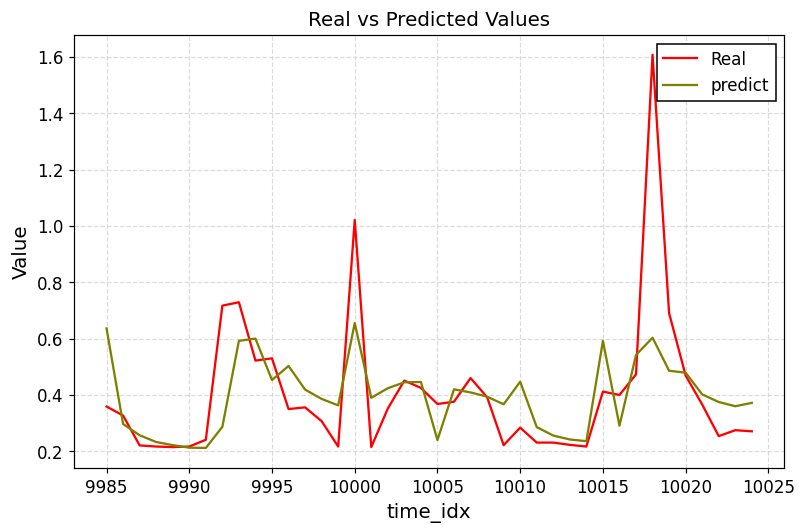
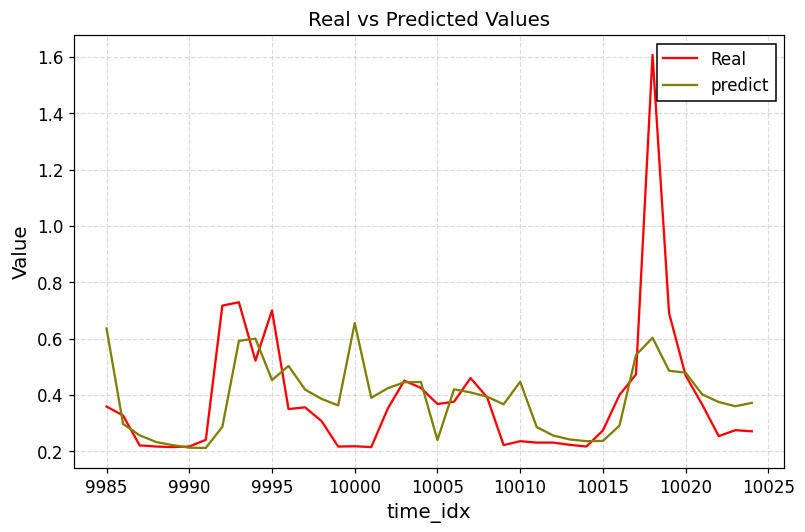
  {
    "Real": {
      "9985": 0.36,
-     "9995": 0.53,
-     "10000": 1.02,
+     "9995": 0.70,
+     "10000": 0.22,
      "10005": 0.37,
-     "10010": 0.28,
-     "10015": 0.41
+     "10010": 0.24,
+     "10015": 0.27
    },
    "predict": {
      "9985": 0.64,
      "9995": 0.45,
      "10000": 0.66,
      "10005": 0.24,
      "10010": 0.45,
-     "10015": 0.59
+     "10015": 0.24
    }
  }
